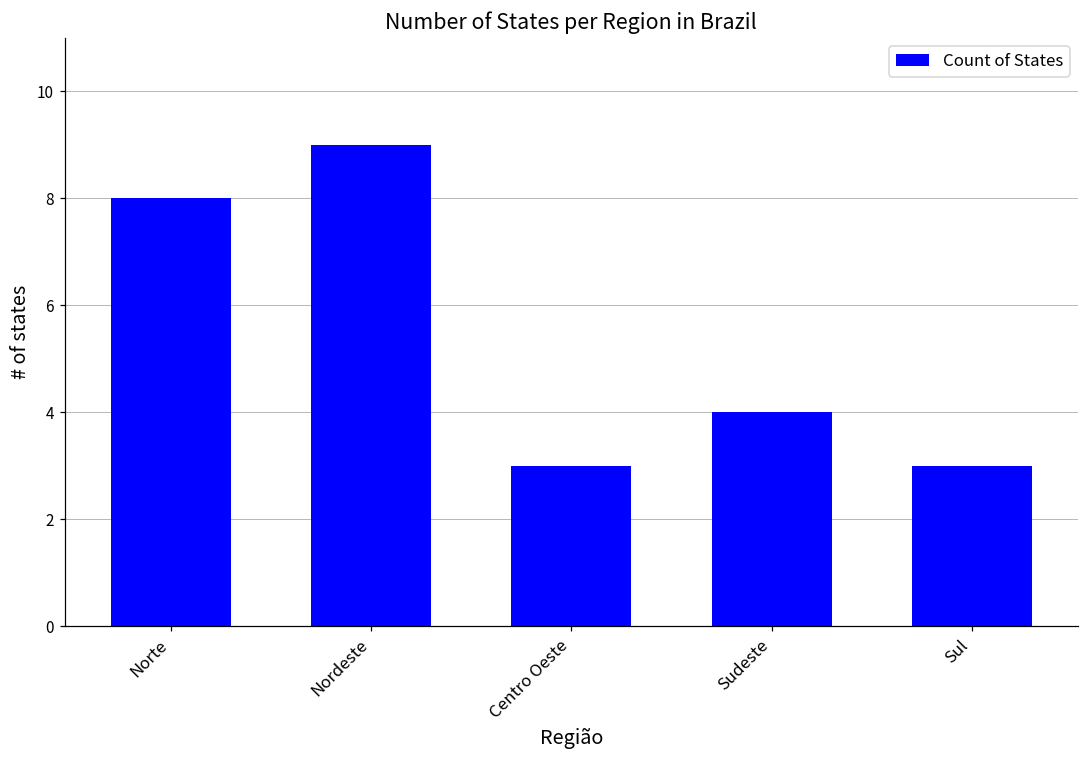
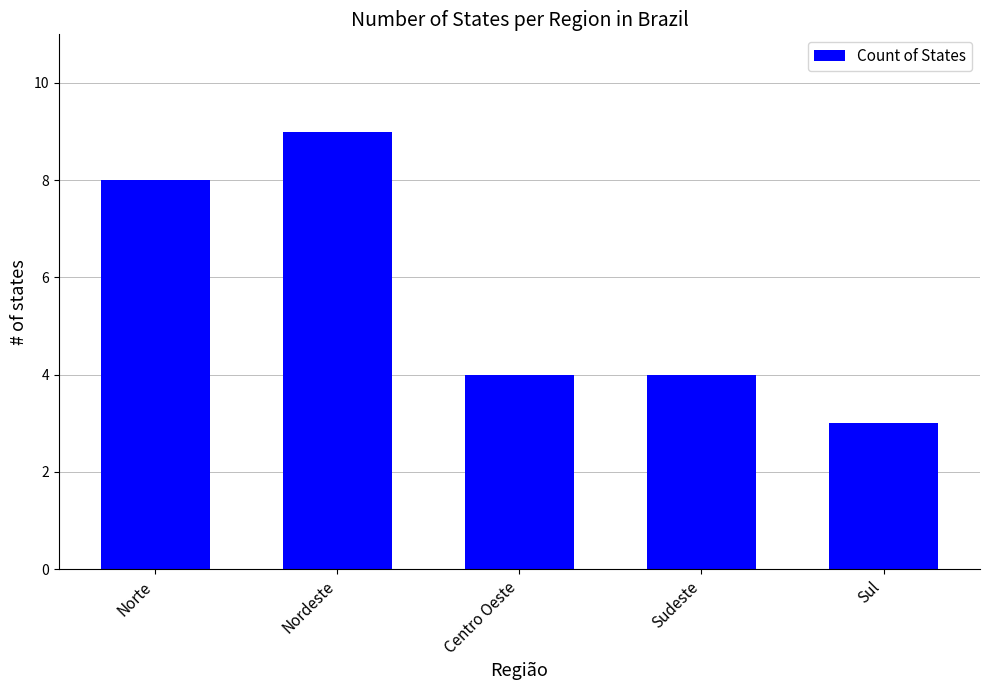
  {
    "Norte": 8,
    "Nordeste": 9,
-   "Centro Oeste": 3,
+   "Centro Oeste": 4,
    "Sudeste": 4,
    "Sul": 3
  }
